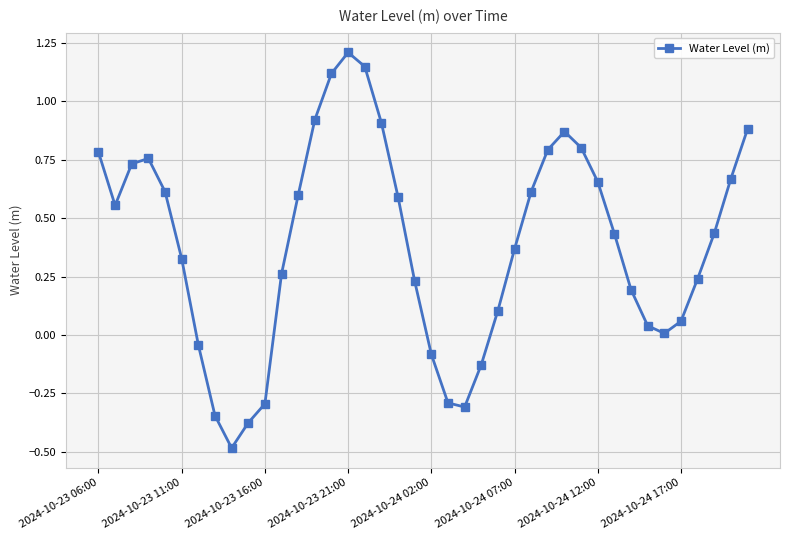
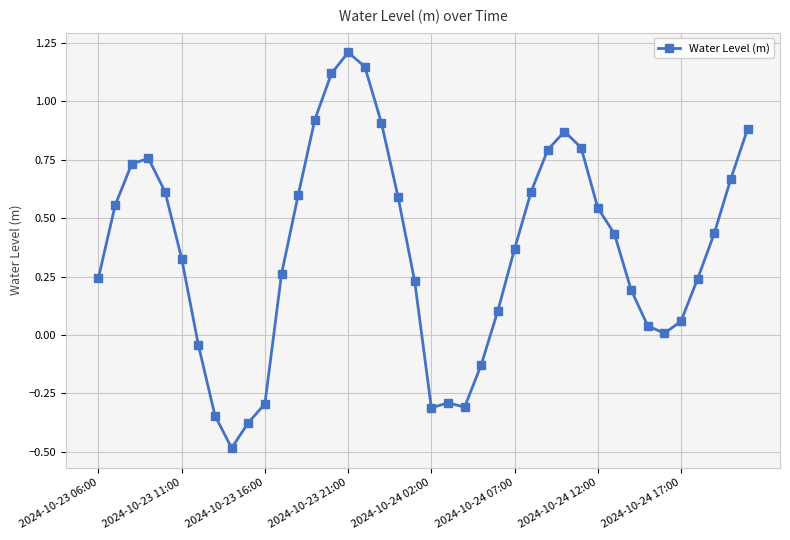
  {
-   "2024-10-23 06:00": 0.78,
+   "2024-10-23 06:00": 0.24,
    "2024-10-23 11:00": 0.33,
    "2024-10-23 16:00": -0.29,
    "2024-10-23 21:00": 1.21,
-   "2024-10-24 02:00": -0.08,
+   "2024-10-24 02:00": -0.31,
    "2024-10-24 07:00": 0.37,
-   "2024-10-24 12:00": 0.66,
+   "2024-10-24 12:00": 0.54,
    "2024-10-24 17:00": 0.06
  }
